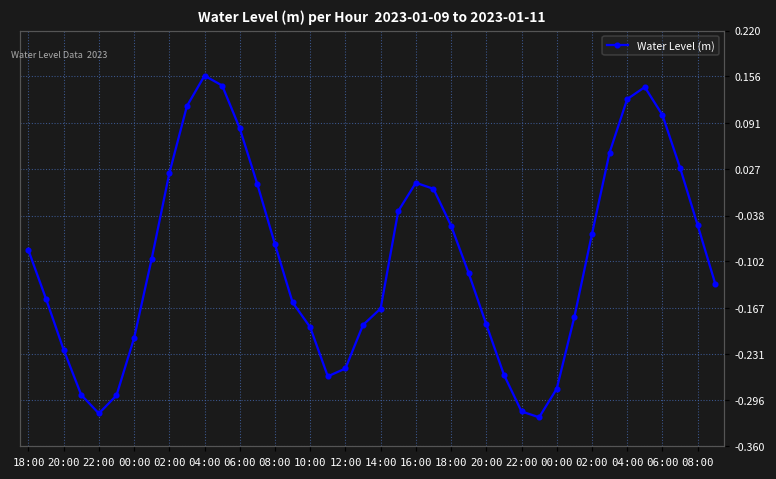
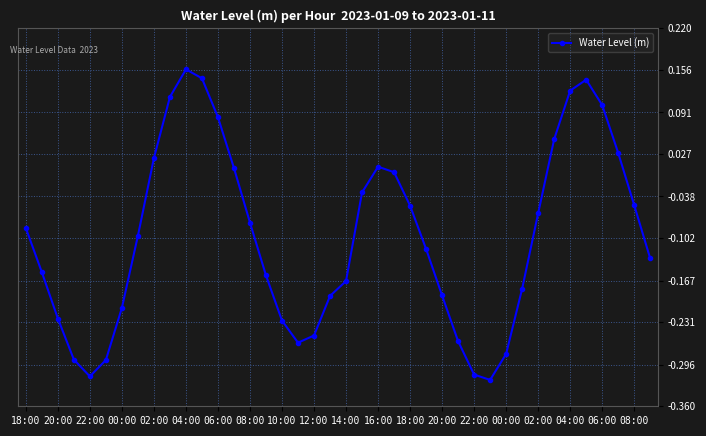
  {
-   "10:00": -0.19,
+   "10:00": -0.23,
    "12:00": -0.25,
    "14:00": -0.17,
    "16:00": 0.01
  }
